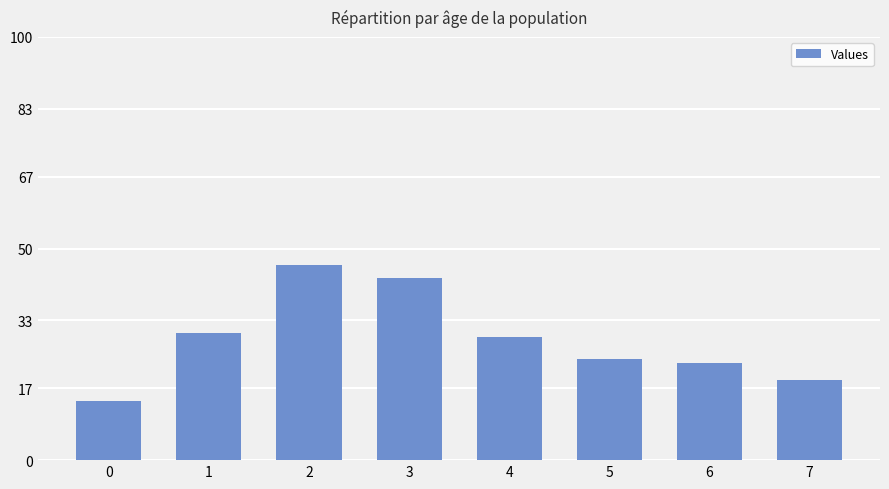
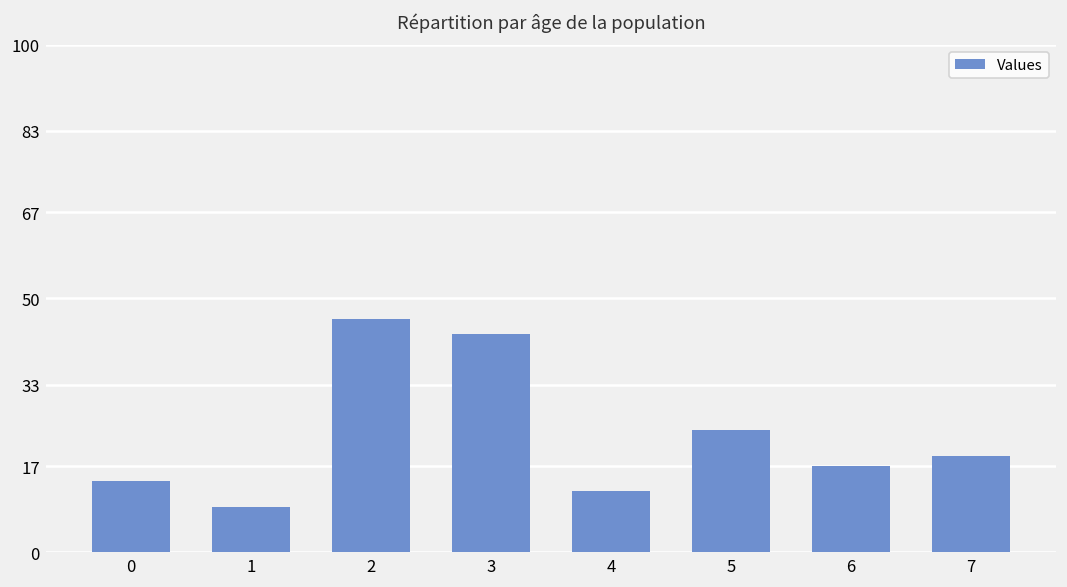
  {
    "0": 14,
-   "1": 30,
+   "1": 9,
    "2": 46,
    "3": 43,
-   "4": 29,
+   "4": 12,
    "5": 24,
-   "6": 23,
+   "6": 17,
    "7": 19
  }
